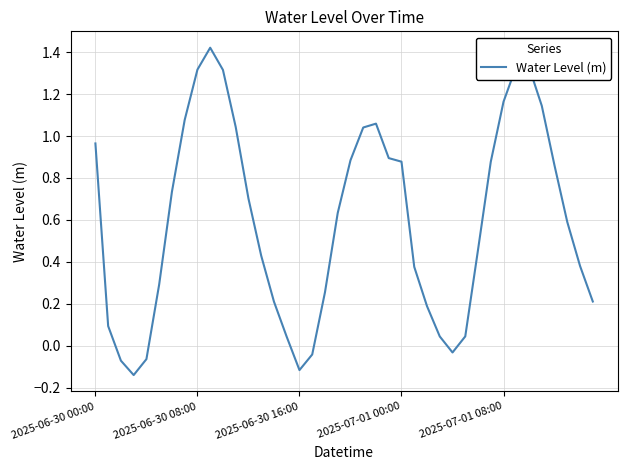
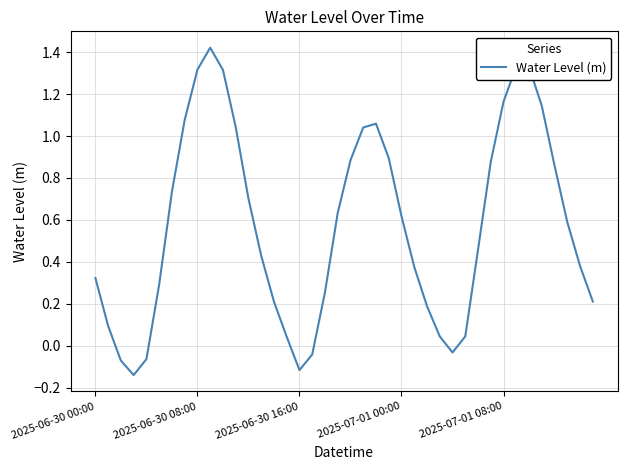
  {
-   "2025-06-30 00:00": 0.96,
+   "2025-06-30 00:00": 0.32,
    "2025-06-30 08:00": 1.32,
    "2025-06-30 16:00": -0.12,
-   "2025-07-01 00:00": 0.88,
+   "2025-07-01 00:00": 0.62,
    "2025-07-01 08:00": 1.16
  }
